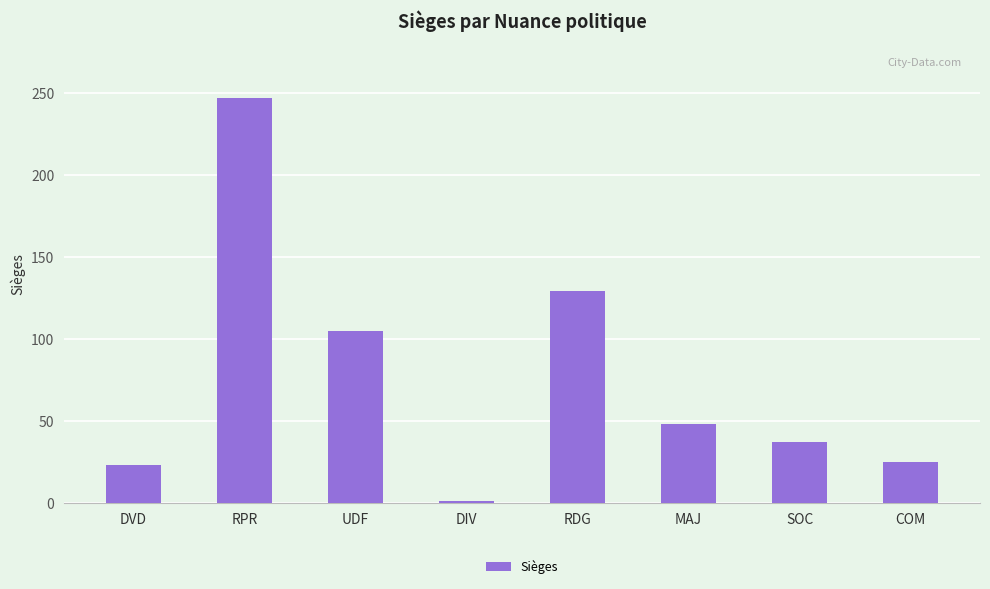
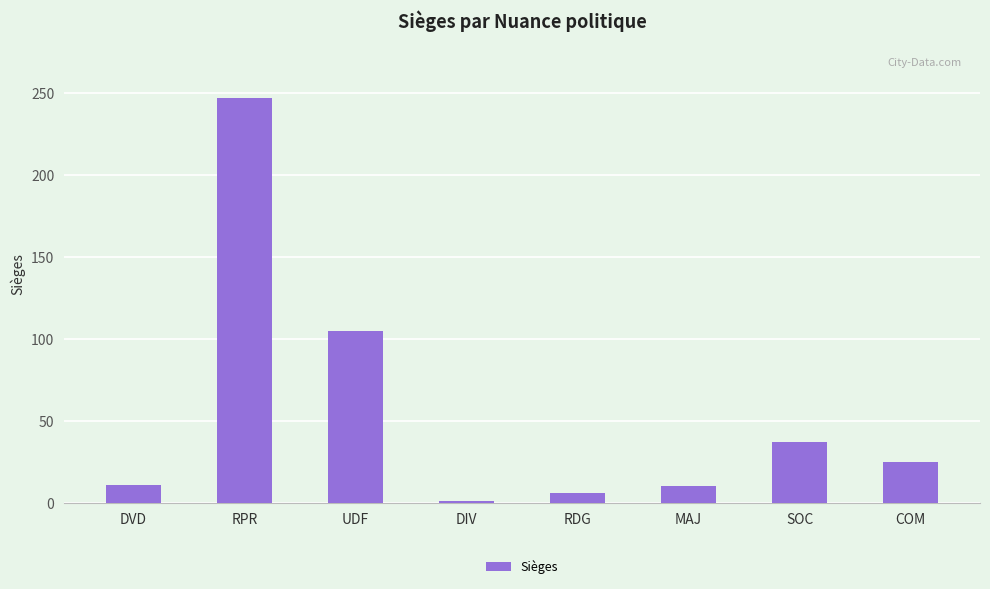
  {
-   "DVD": 23,
+   "DVD": 11,
    "RPR": 247,
    "UDF": 105,
-   "RDG": 129,
-   "MAJ": 48,
+   "RDG": 6,
+   "MAJ": 10,
    "SOC": 37,
    "COM": 25
  }
